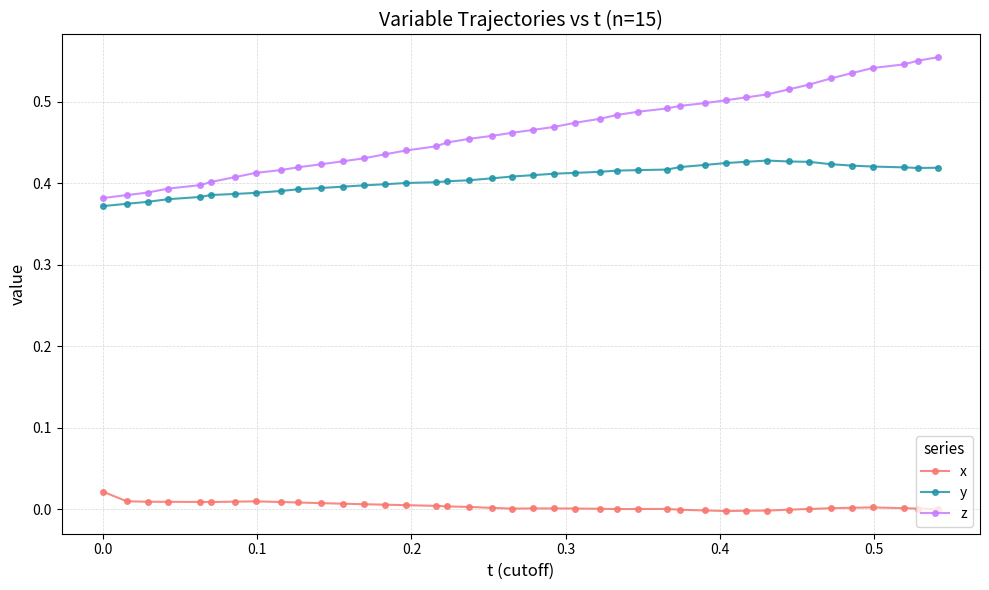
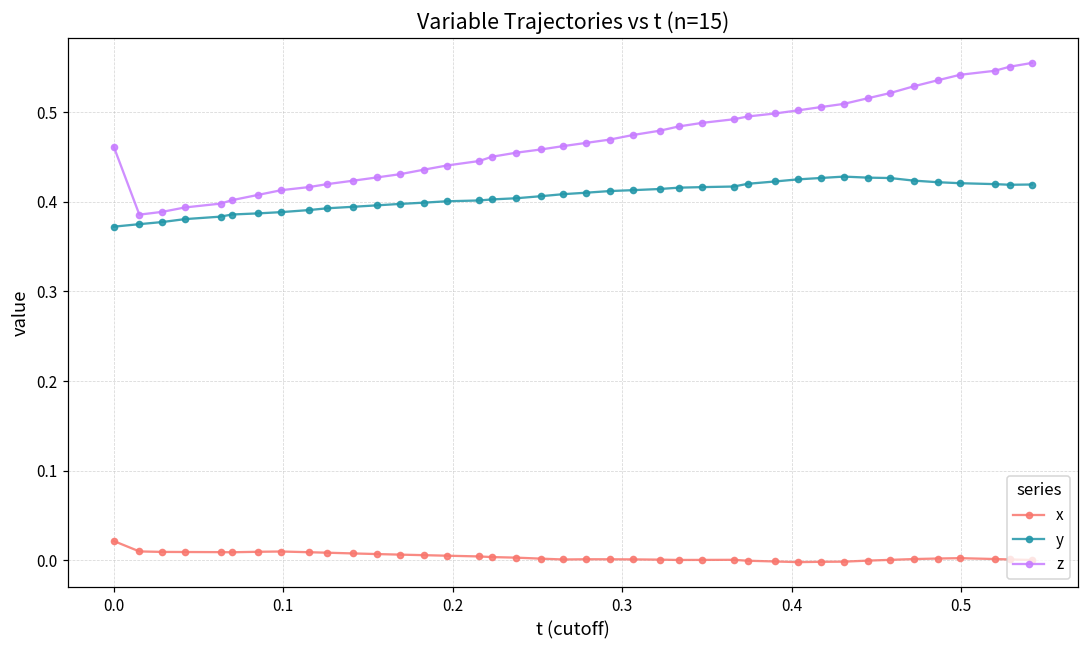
  {
    "x": {
      "0.0": 0.02
    },
    "y": {
      "0.0": 0.37
    },
    "z": {
-     "0.0": 0.38
+     "0.0": 0.46
    }
  }
